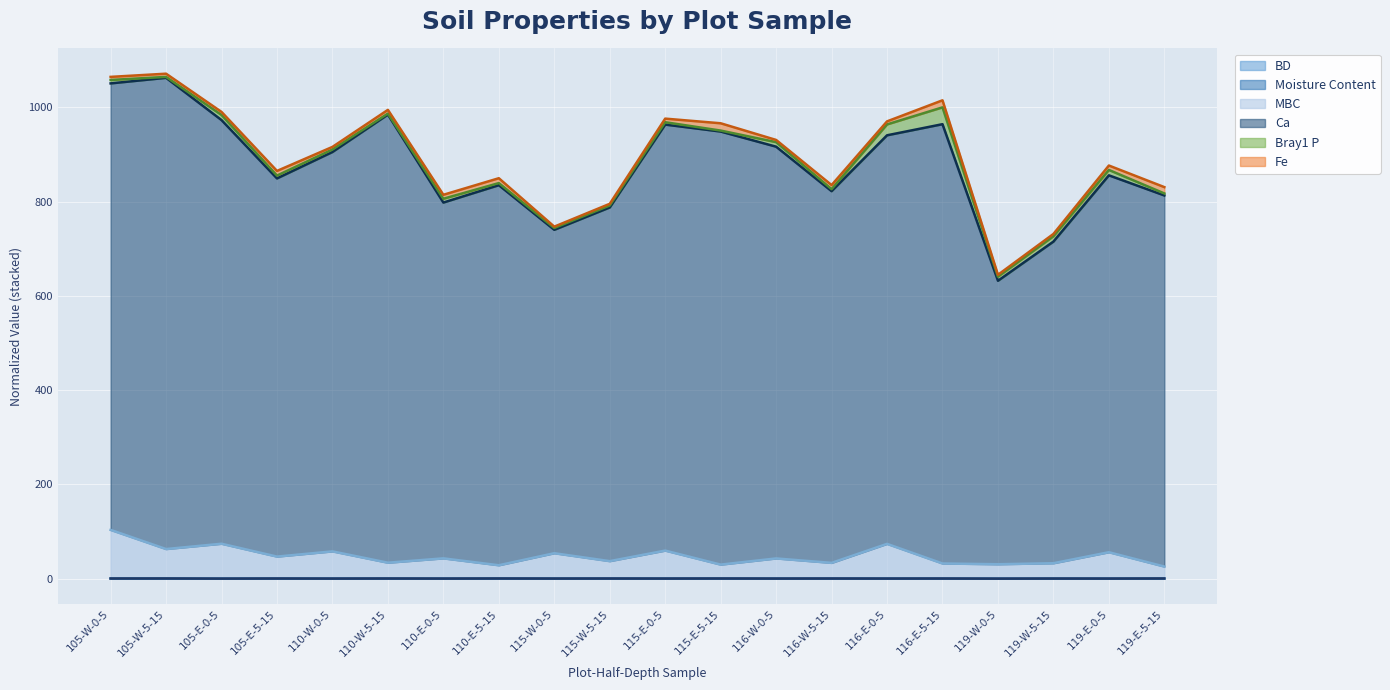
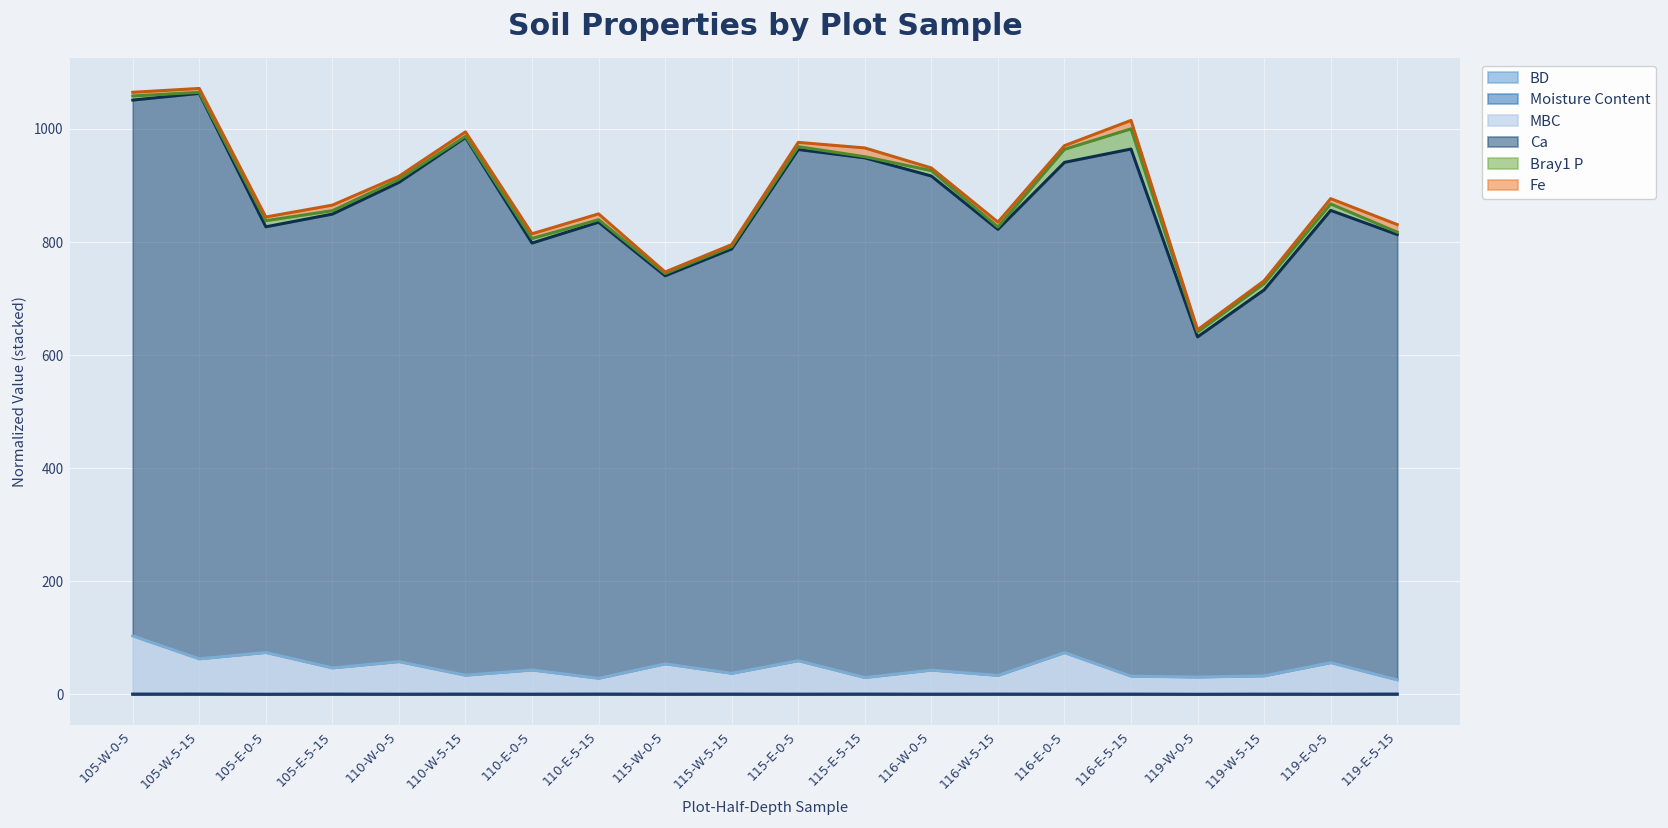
  {
    "MBC": {
      "105-W-0-5": 100,
      "105-W-5-15": 60,
      "105-E-0-5": 70,
      "105-E-5-15": 50,
      "110-W-0-5": 60,
      "110-W-5-15": 30,
      "110-E-0-5": 40,
      "110-E-5-15": 30,
      "115-W-0-5": 50,
      "115-W-5-15": 40,
      "115-E-0-5": 60,
      "115-E-5-15": 30,
      "116-W-0-5": 40,
      "116-W-5-15": 30,
      "116-E-0-5": 70,
      "116-E-5-15": 30,
      "119-W-0-5": 30,
      "119-W-5-15": 30,
      "119-E-0-5": 60,
      "119-E-5-15": 30
    },
    "Ca": {
      "105-W-0-5": 950,
-     "105-E-0-5": 900,
+     "105-E-0-5": 750,
      "105-E-5-15": 800,
      "110-E-0-5": 760,
      "116-W-0-5": 870,
      "116-E-0-5": 870,
      "116-E-5-15": 930,
      "119-W-0-5": 600,
      "119-W-5-15": 680,
      "119-E-0-5": 800
    },
    "Bray1 P": {
      "105-W-0-5": 10,
      "105-E-0-5": 10,
      "105-E-5-15": 10,
      "110-E-0-5": 10,
      "116-E-0-5": 20,
      "116-E-5-15": 40,
      "119-E-0-5": 10
    },
    "Fe": {
      "105-W-0-5": 10,
      "105-W-5-15": 10,
      "105-E-0-5": 10,
      "105-E-5-15": 10,
      "110-W-0-5": 10,
      "110-W-5-15": 10,
      "110-E-0-5": 10,
      "110-E-5-15": 10,
      "115-E-0-5": 10,
      "115-E-5-15": 20,
      "116-W-5-15": 10,
      "116-E-0-5": 10,
      "116-E-5-15": 10,
      "119-E-0-5": 10,
      "119-E-5-15": 10
    }
  }
